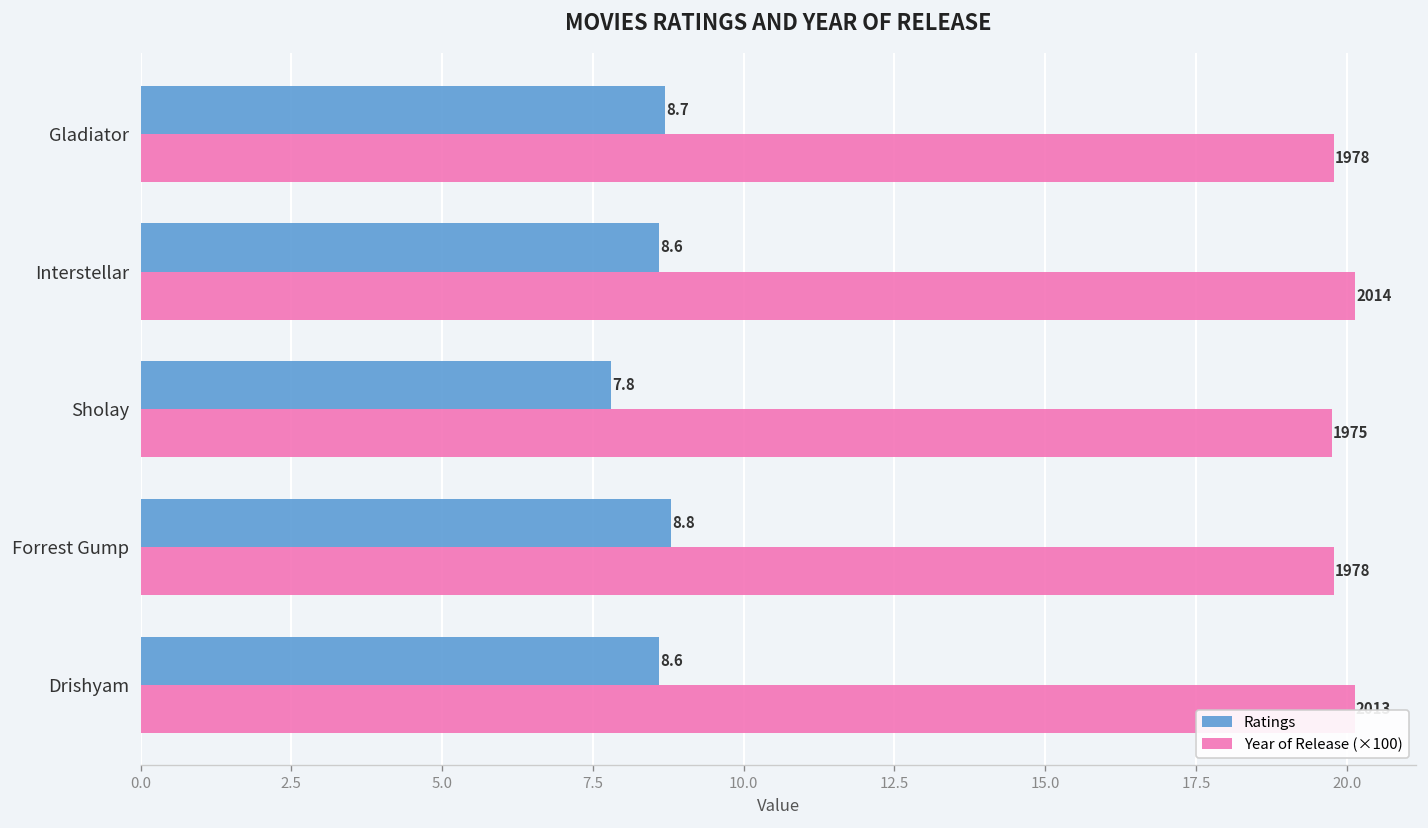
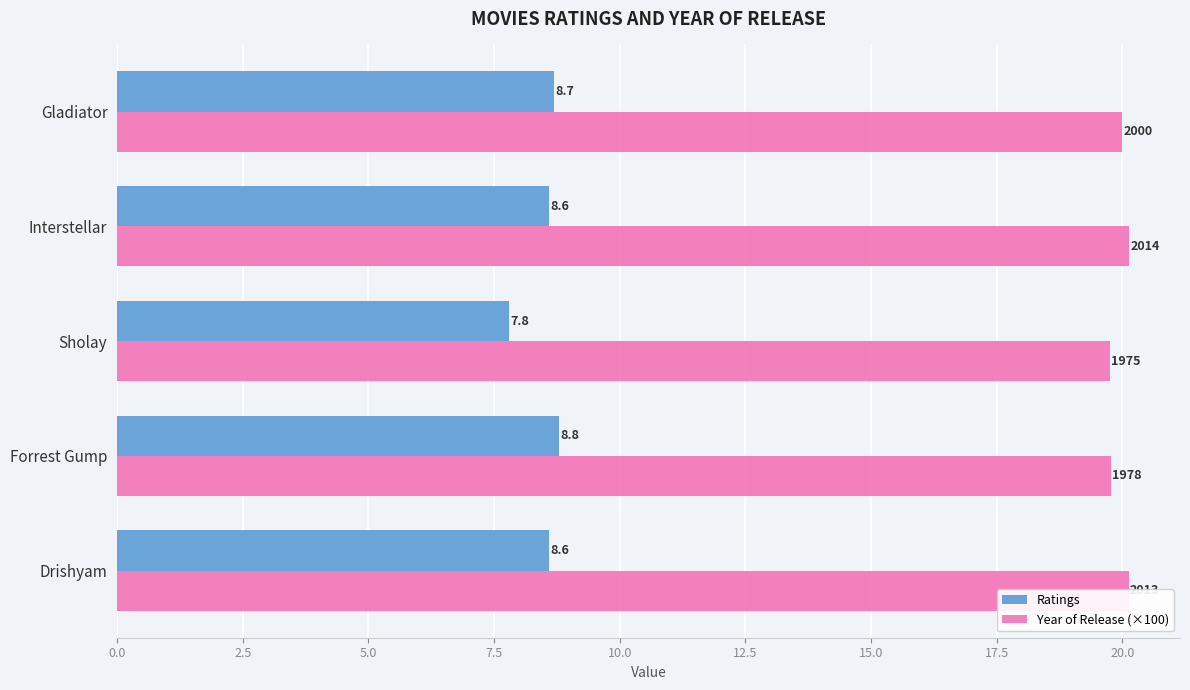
  {
    "Ratings": {
      "Gladiator": 8.7,
      "Interstellar": 8.6,
      "Sholay": 7.8,
      "Forrest Gump": 8.8,
      "Drishyam": 8.6
    },
    "Year of Release (×100)": {
-     "Gladiator": 1978
+     "Gladiator": 2000
    }
  }
